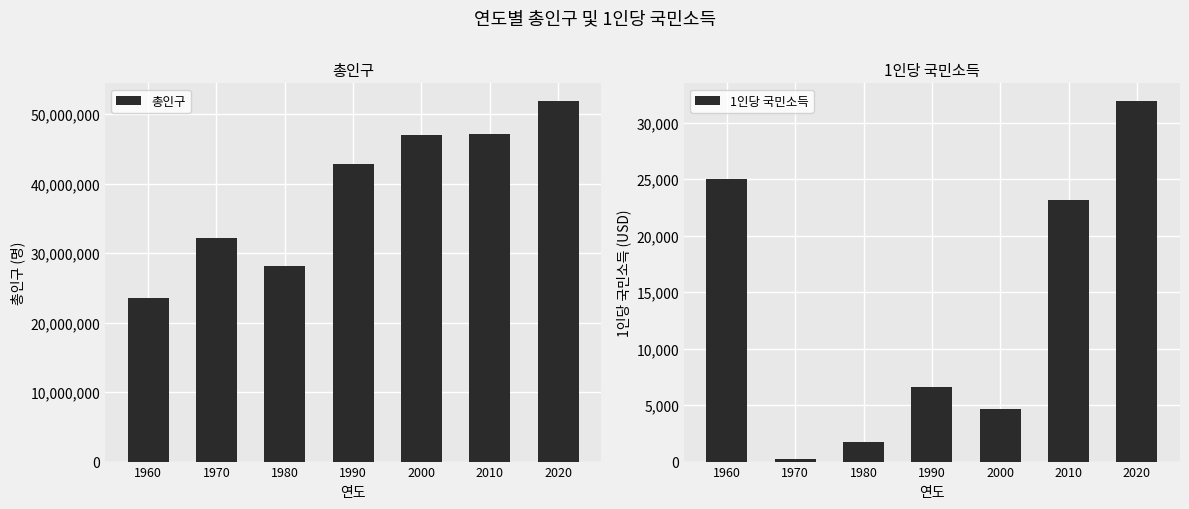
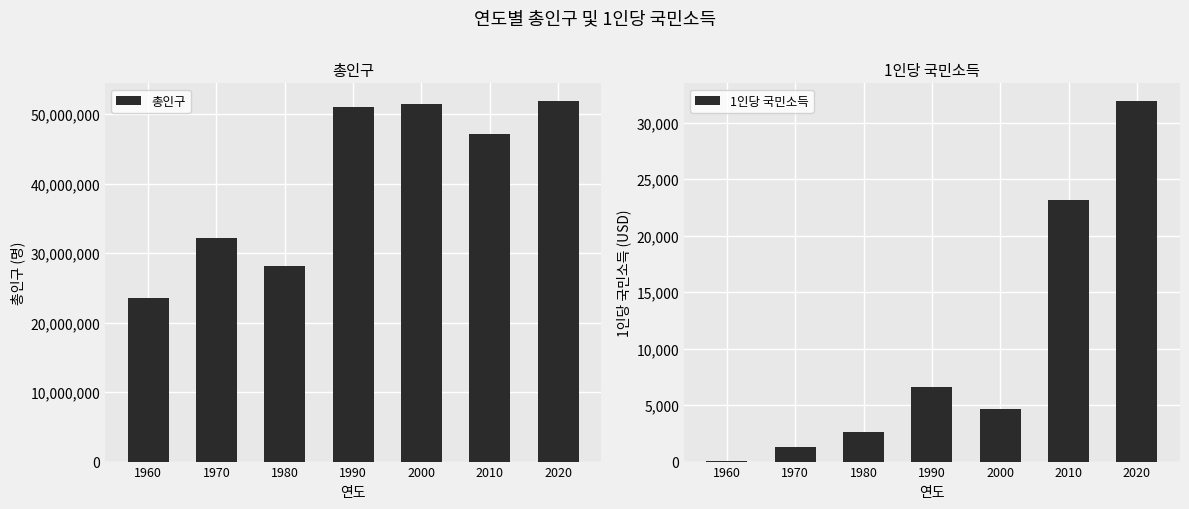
  {
    "총인구": {
      "1960": "24,000,000",
      "1970": "32,000,000",
      "1980": "28,000,000",
-     "1990": "43,000,000",
-     "2000": "47,000,000",
+     "1990": "51,000,000",
+     "2000": "51,000,000",
      "2010": "47,000,000",
      "2020": "52,000,000"
    },
    "1인당 국민소득": {
-     "1960": "25,000",
-     "1970": "300",
-     "1980": "1,700",
+     "1960": "100",
+     "1970": "1,300",
+     "1980": "2,600",
      "1990": "6,600",
      "2000": "4,600",
      "2010": "23,100",
      "2020": "31,900"
    }
  }
